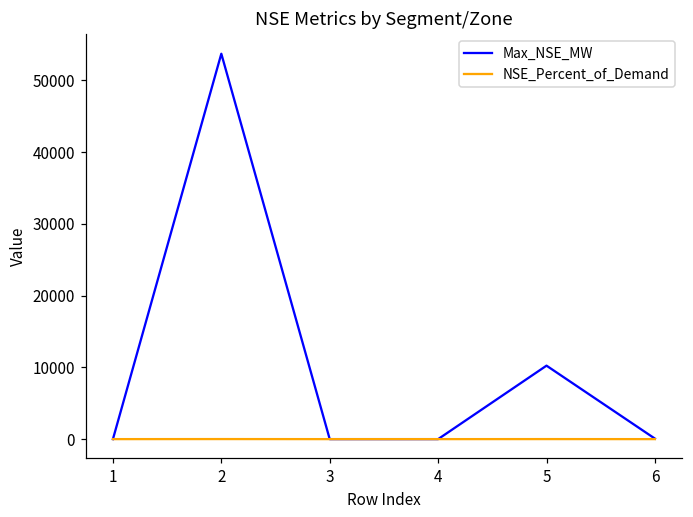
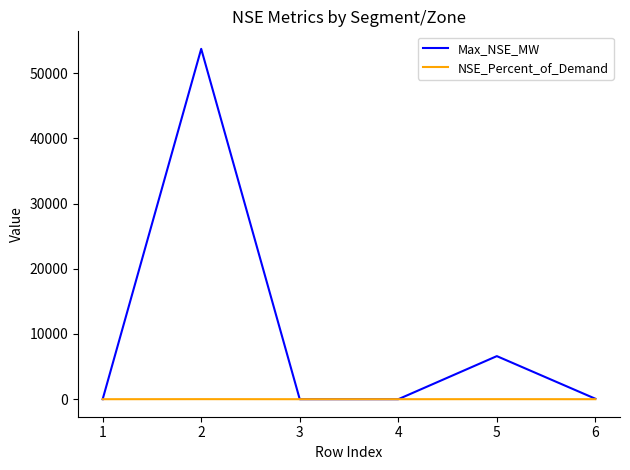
  {
    "Max_NSE_MW": {
      "2": 54000,
-     "5": 10000
+     "5": 7000
    },
    "NSE_Percent_of_Demand": {
      "2": 0,
      "5": 0
    }
  }
